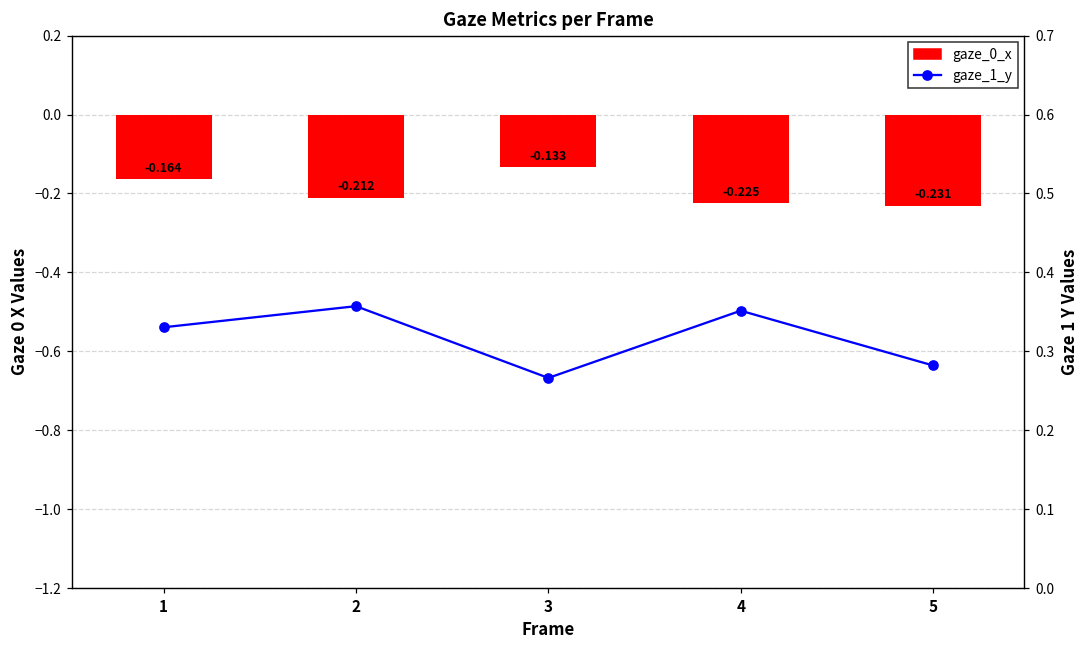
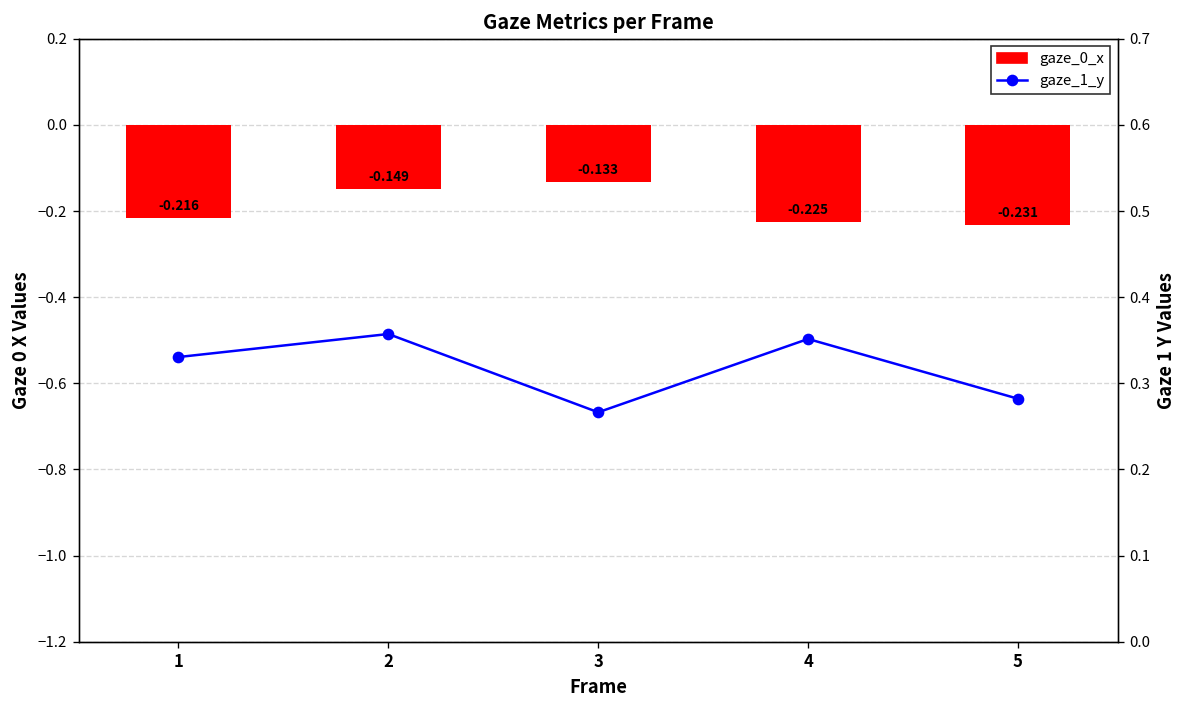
  {
    "gaze_0_x": {
-     "1": -0.164,
-     "2": -0.212,
+     "1": -0.216,
+     "2": -0.149,
      "3": -0.133,
      "4": -0.225,
      "5": -0.231
    }
  }
